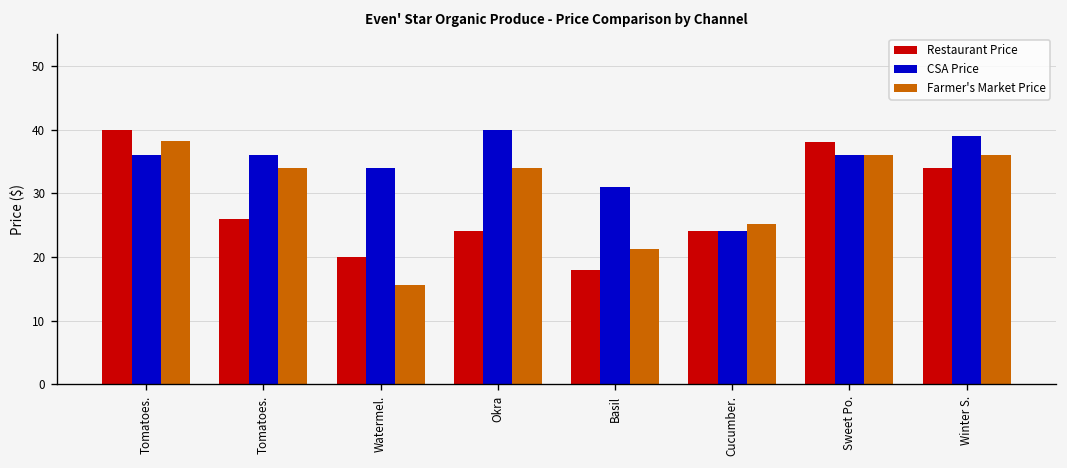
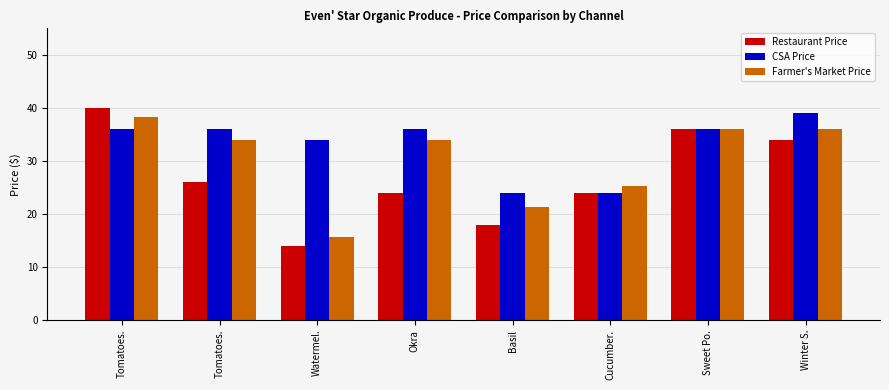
  {
    "Restaurant Price": {
-     "Watermel.": 20,
+     "Watermel.": 14,
      "Okra": 24,
      "Basil": 18,
      "Cucumber.": 24,
-     "Sweet Po.": 38,
+     "Sweet Po.": 36,
      "Winter S.": 34
    },
    "CSA Price": {
      "Watermel.": 34,
-     "Okra": 40,
-     "Basil": 31,
+     "Okra": 36,
+     "Basil": 24,
      "Cucumber.": 24,
      "Sweet Po.": 36,
      "Winter S.": 39
    },
    "Farmer's Market Price": {
      "Watermel.": 16,
      "Okra": 34,
      "Basil": 21,
      "Cucumber.": 25,
      "Sweet Po.": 36,
      "Winter S.": 36
    }
  }
